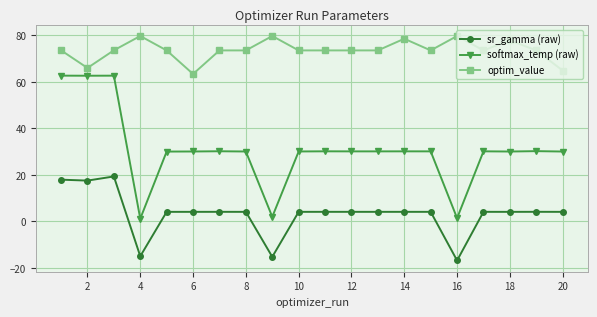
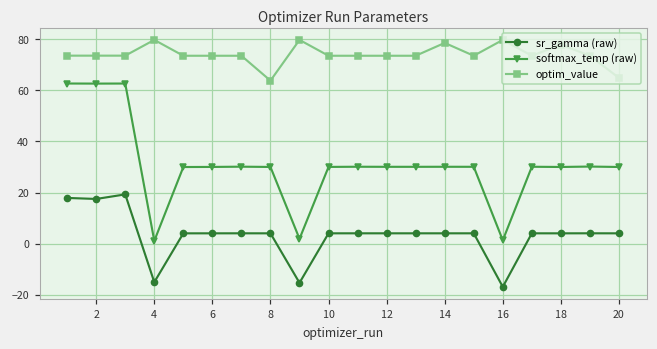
  {
    "optim_value": {
-     "2": 66,
+     "2": 74,
      "4": 80,
-     "6": 63,
-     "8": 74,
+     "6": 74,
+     "8": 64,
      "10": 74,
      "12": 74,
      "14": 79
    }
  }
